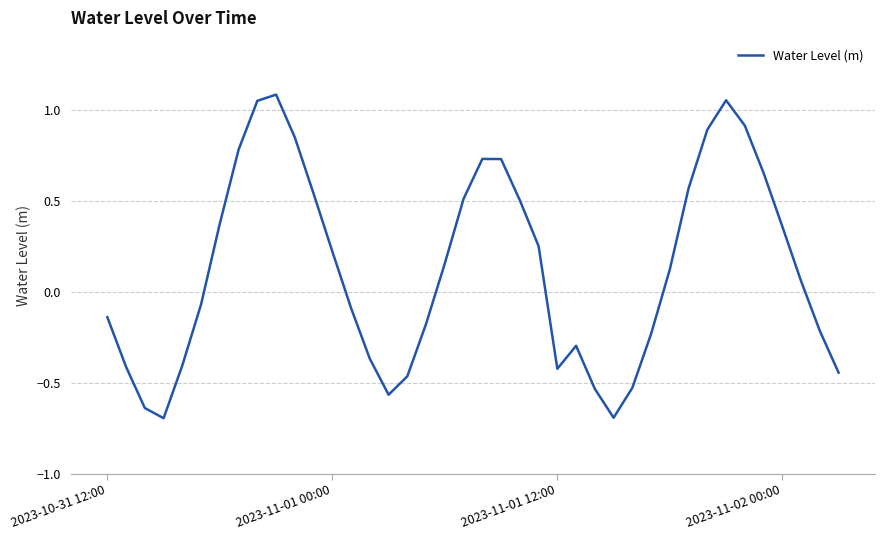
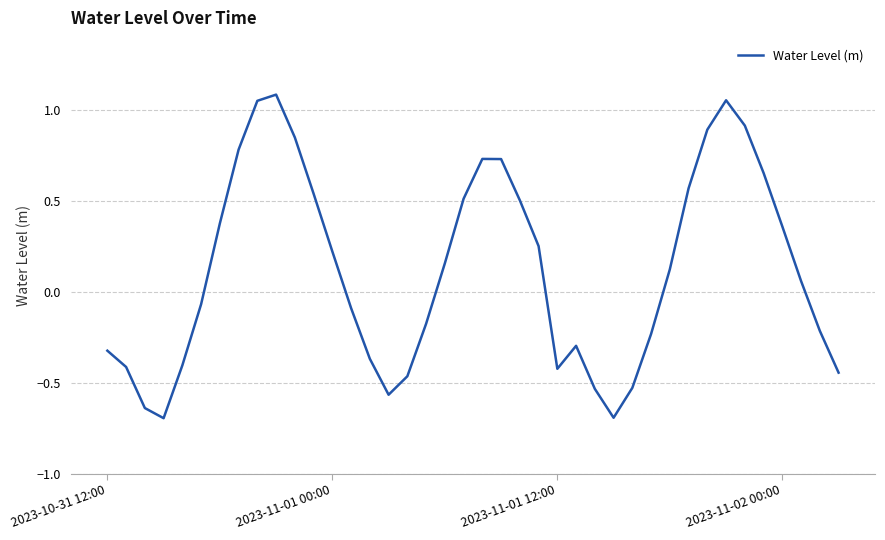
  {
-   "2023-10-31 12:00": -0.14,
+   "2023-10-31 12:00": -0.32,
    "2023-11-01 00:00": 0.22,
    "2023-11-01 12:00": -0.42,
    "2023-11-02 00:00": 0.36
  }
